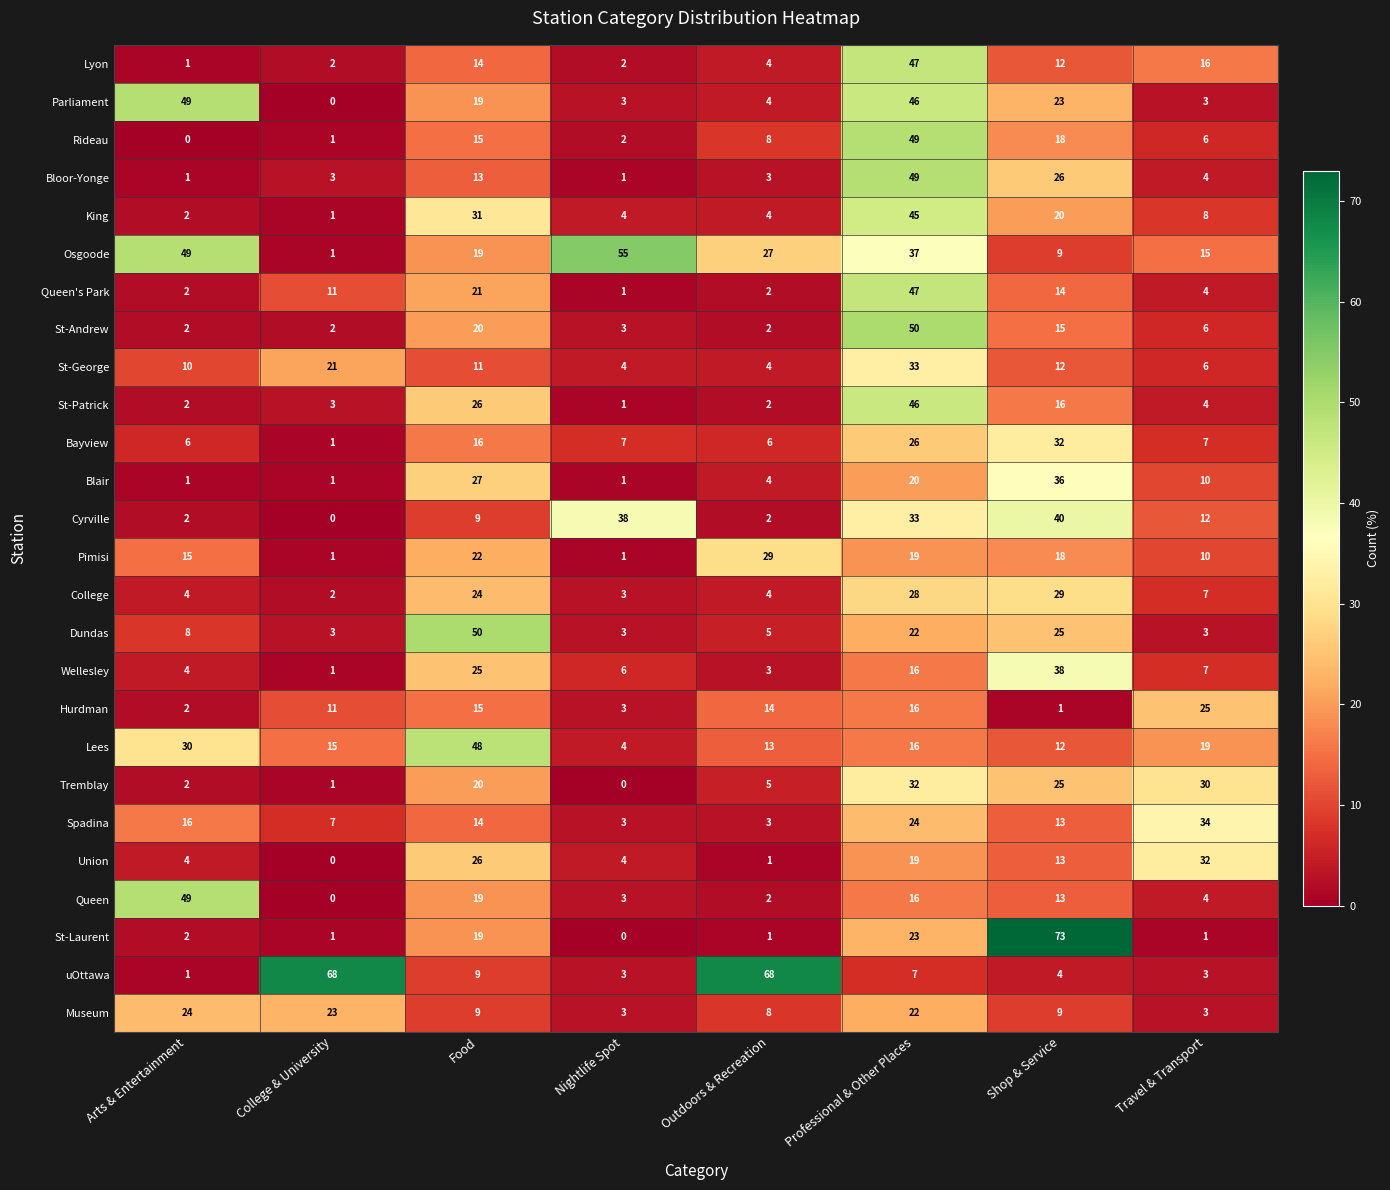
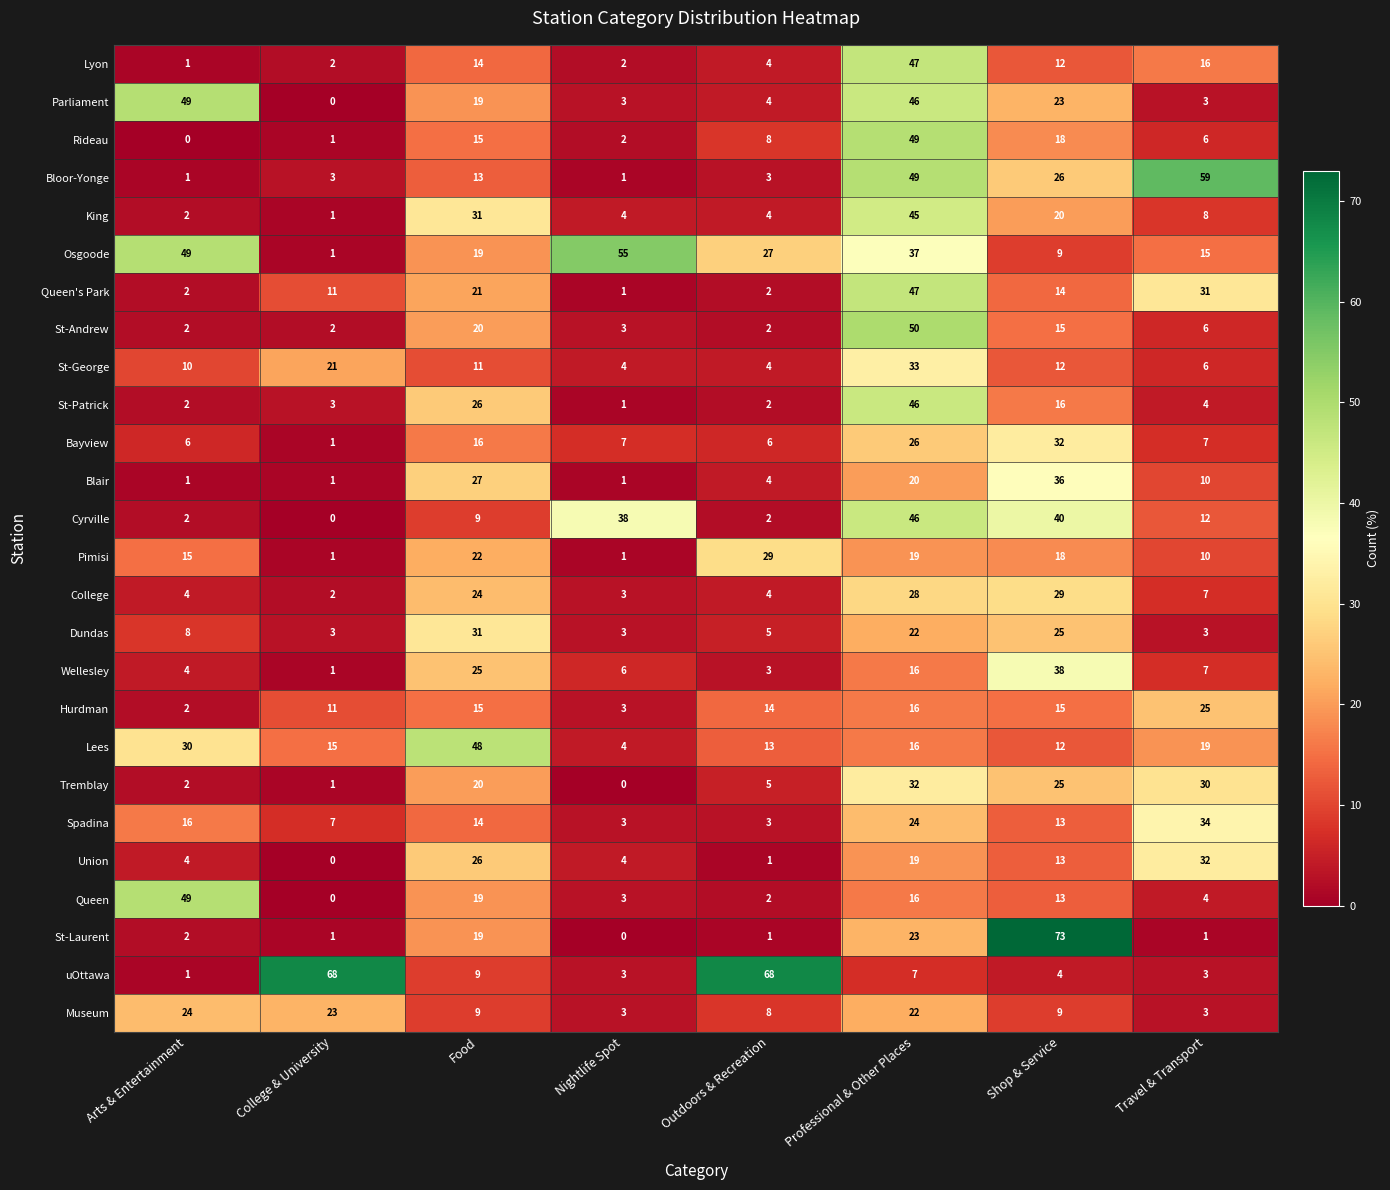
  {
    "Bloor-Yonge": {
      "Arts & Entertainment": 1,
      "College & University": 3,
      "Food": 13,
      "Nightlife Spot": 1,
      "Outdoors & Recreation": 3,
      "Professional & Other Places": 49,
      "Shop & Service": 26,
-     "Travel & Transport": 4
+     "Travel & Transport": 59
    },
    "Queen's Park": {
      "Arts & Entertainment": 2,
      "College & University": 11,
      "Food": 21,
      "Nightlife Spot": 1,
      "Outdoors & Recreation": 2,
      "Professional & Other Places": 47,
      "Shop & Service": 14,
-     "Travel & Transport": 4
+     "Travel & Transport": 31
    },
    "Cyrville": {
      "Arts & Entertainment": 2,
      "College & University": 0,
      "Food": 9,
      "Nightlife Spot": 38,
      "Outdoors & Recreation": 2,
-     "Professional & Other Places": 33,
+     "Professional & Other Places": 46,
      "Shop & Service": 40,
      "Travel & Transport": 12
    },
    "Dundas": {
      "Arts & Entertainment": 8,
      "College & University": 3,
-     "Food": 50,
+     "Food": 31,
      "Nightlife Spot": 3,
      "Outdoors & Recreation": 5,
      "Professional & Other Places": 22,
      "Shop & Service": 25,
      "Travel & Transport": 3
    },
    "Hurdman": {
      "Arts & Entertainment": 2,
      "College & University": 11,
      "Food": 15,
      "Nightlife Spot": 3,
      "Outdoors & Recreation": 14,
      "Professional & Other Places": 16,
-     "Shop & Service": 1,
+     "Shop & Service": 15,
      "Travel & Transport": 25
    }
  }
